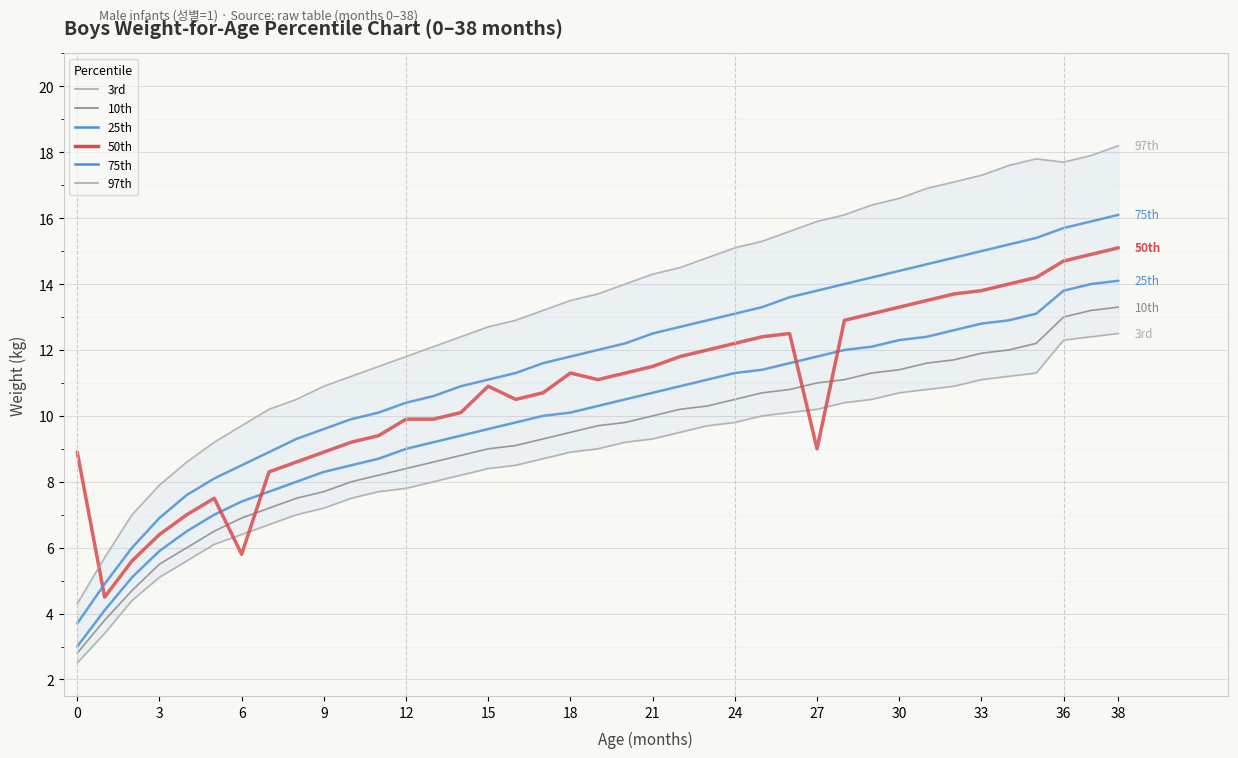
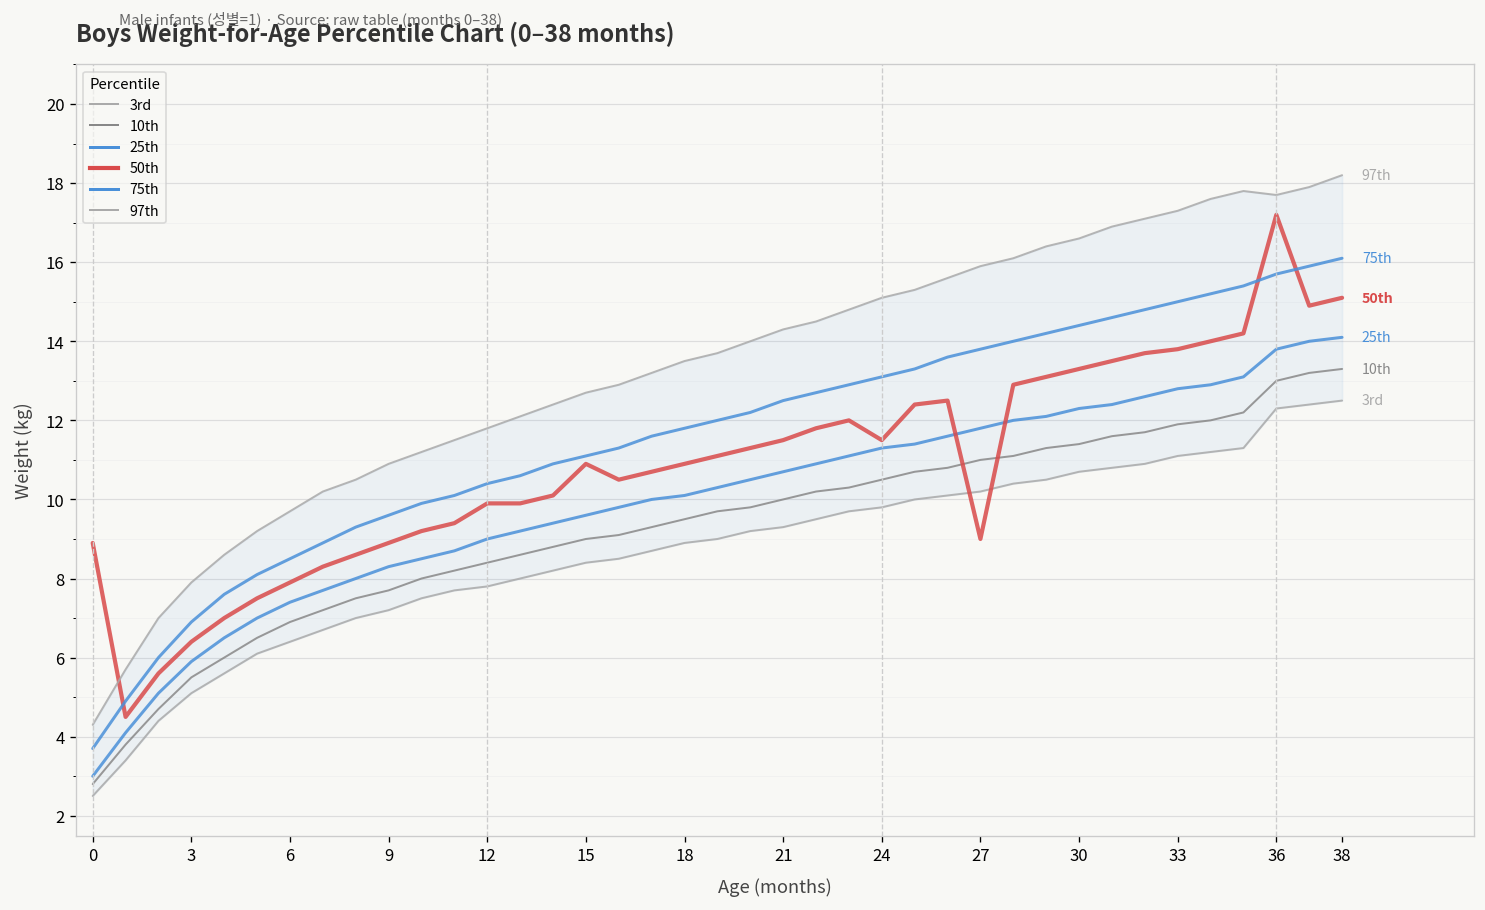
  {
    "50th": {
      "0": 8.9,
      "3": 6.4,
-     "6": 5.8,
+     "6": 7.9,
      "9": 8.9,
      "12": 9.9,
      "15": 10.9,
-     "18": 11.3,
+     "18": 10.9,
      "21": 11.5,
-     "24": 12.2,
+     "24": 11.5,
      "27": 9.0,
      "30": 13.3,
      "33": 13.8,
-     "36": 14.7
+     "36": 17.2
    }
  }
